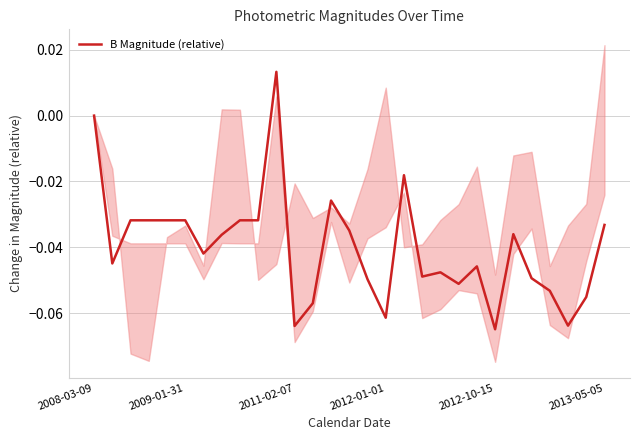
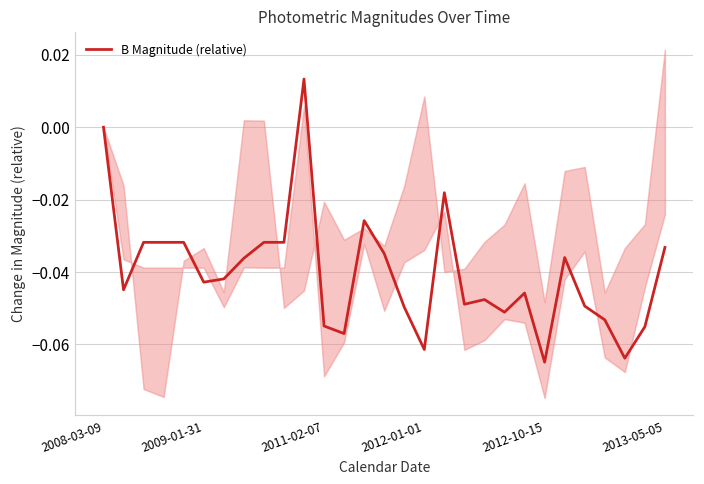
  {
    "B Magnitude (relative)": {
-     "2009-01-31": -0.032,
-     "2011-02-07": -0.064,
+     "2009-01-31": -0.043,
+     "2011-02-07": -0.055,
      "2012-01-01": -0.061,
      "2012-10-15": -0.065,
      "2013-05-05": -0.033
    }
  }
